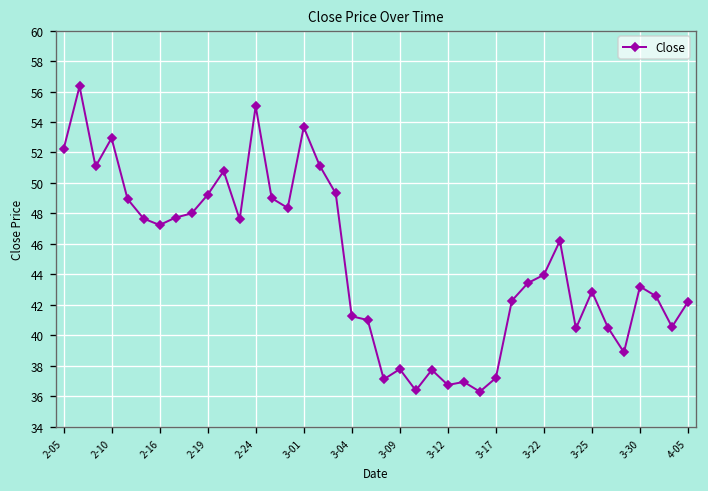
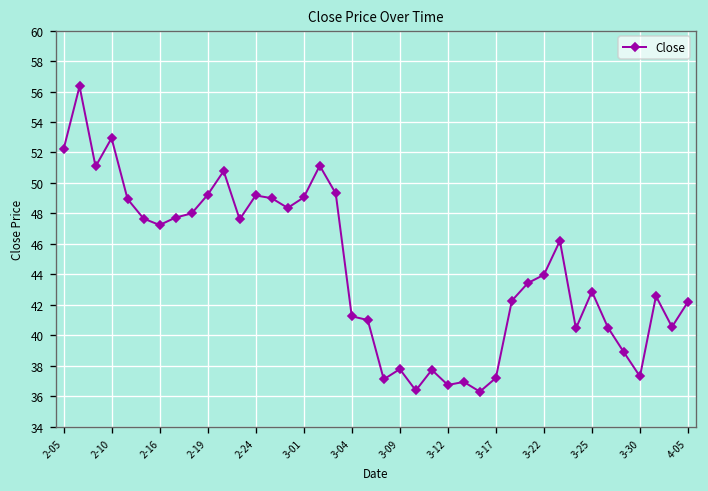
  {
    "2-05": 52.2,
    "2-10": 52.9,
    "2-16": 47.2,
    "2-19": 49.2,
-   "2-24": 55.0,
-   "3-01": 53.7,
+   "2-24": 49.2,
+   "3-01": 49.1,
    "3-04": 41.3,
    "3-09": 37.8,
    "3-12": 36.7,
    "3-17": 37.2,
    "3-22": 44.0,
    "3-25": 42.9,
-   "3-30": 43.2,
+   "3-30": 37.3,
    "4-05": 42.2
  }
